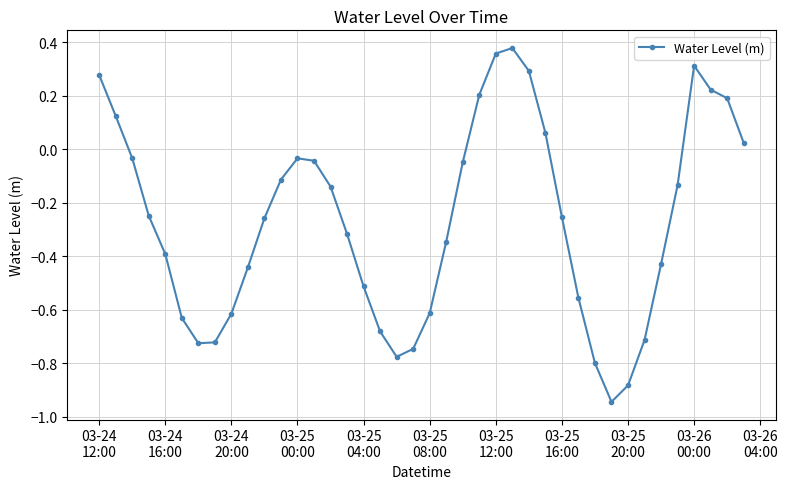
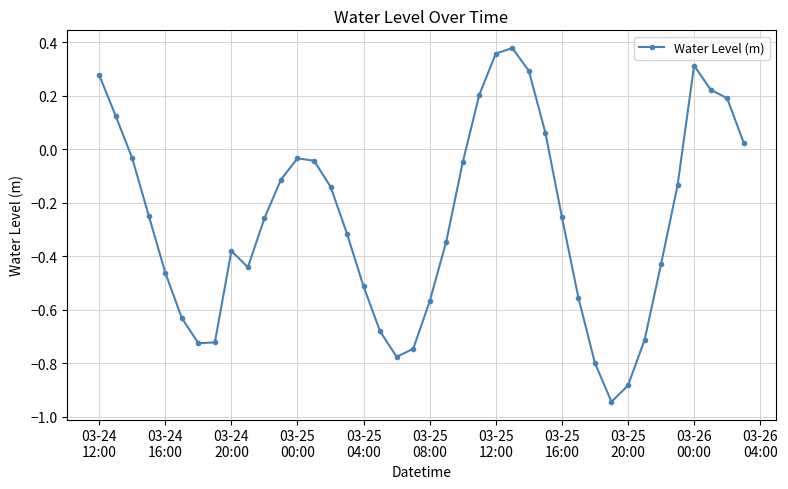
  {
    "03-24 12:00": 0.28,
-   "03-24 16:00": -0.39,
-   "03-24 20:00": -0.61,
+   "03-24 16:00": -0.46,
+   "03-24 20:00": -0.38,
    "03-25 00:00": -0.03,
    "03-25 04:00": -0.51,
-   "03-25 08:00": -0.61,
+   "03-25 08:00": -0.57,
    "03-25 12:00": 0.36,
    "03-25 16:00": -0.25,
    "03-25 20:00": -0.88,
    "03-26 00:00": 0.31
  }
